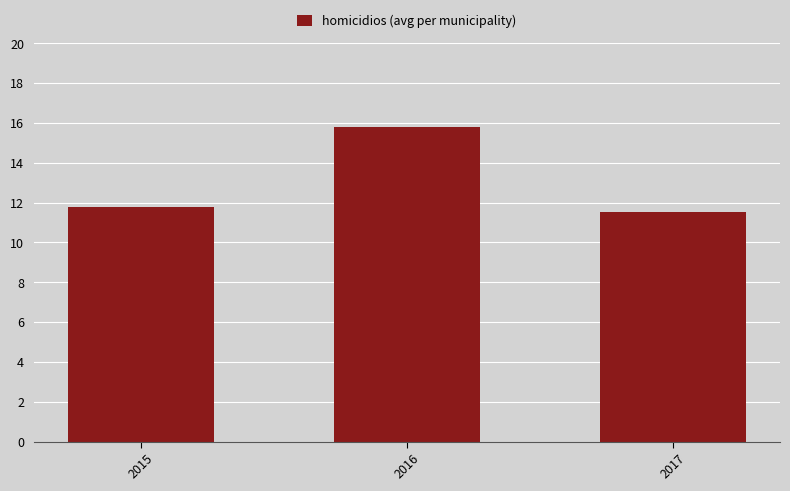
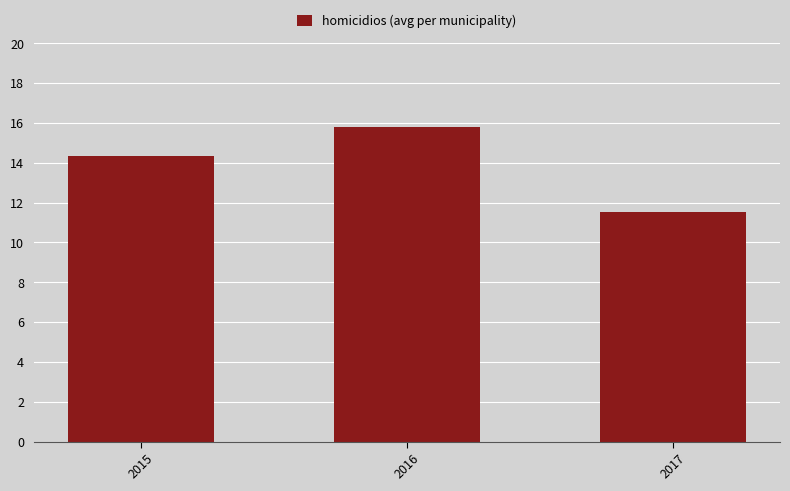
  {
-   "2015": 11.8,
+   "2015": 14.4,
    "2016": 15.8,
    "2017": 11.5
  }
